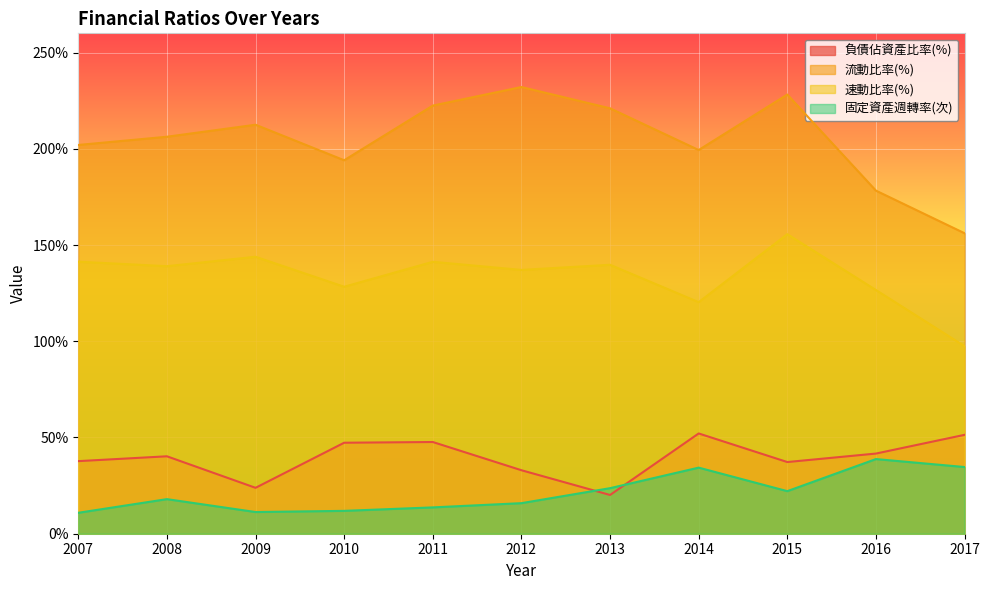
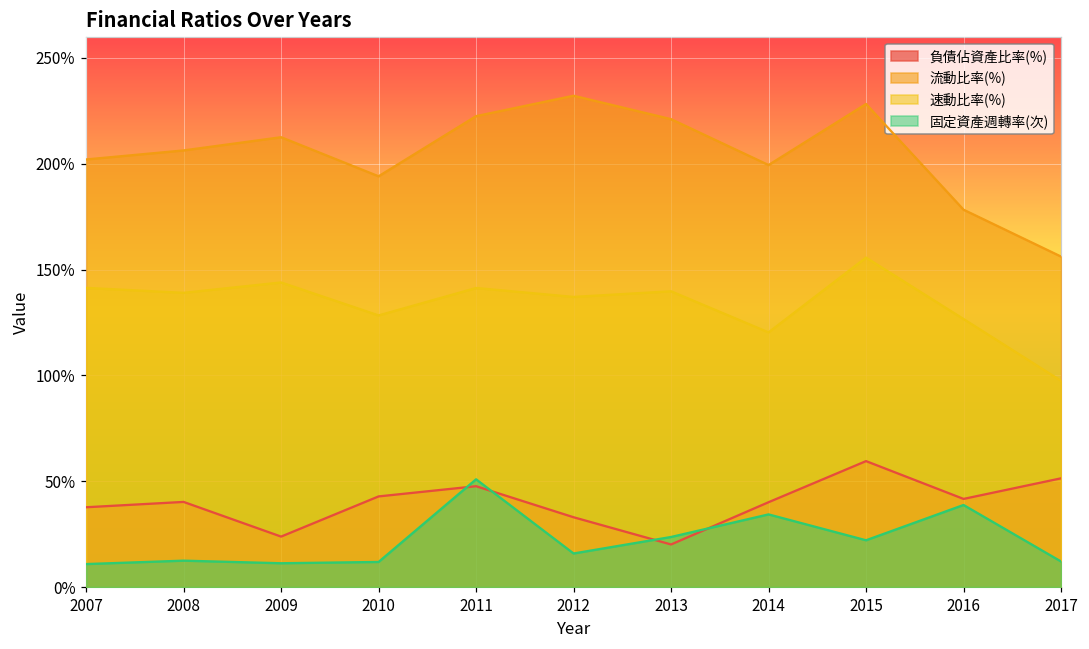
  {
    "負債佔資產比率(%)": {
      "2007": "38%",
      "2008": "40%",
      "2009": "24%",
-     "2010": "47%",
+     "2010": "43%",
      "2011": "48%",
      "2012": "33%",
      "2013": "20%",
-     "2014": "52%",
-     "2015": "37%",
+     "2014": "40%",
+     "2015": "60%",
      "2016": "42%",
      "2017": "51%"
    },
    "固定資產週轉率(次)": {
      "2007": "11%",
-     "2008": "18%",
+     "2008": "12%",
      "2009": "11%",
      "2010": "12%",
-     "2011": "14%",
+     "2011": "51%",
      "2012": "16%",
      "2013": "24%",
      "2014": "34%",
      "2015": "22%",
      "2016": "39%",
-     "2017": "35%"
+     "2017": "12%"
    }
  }
